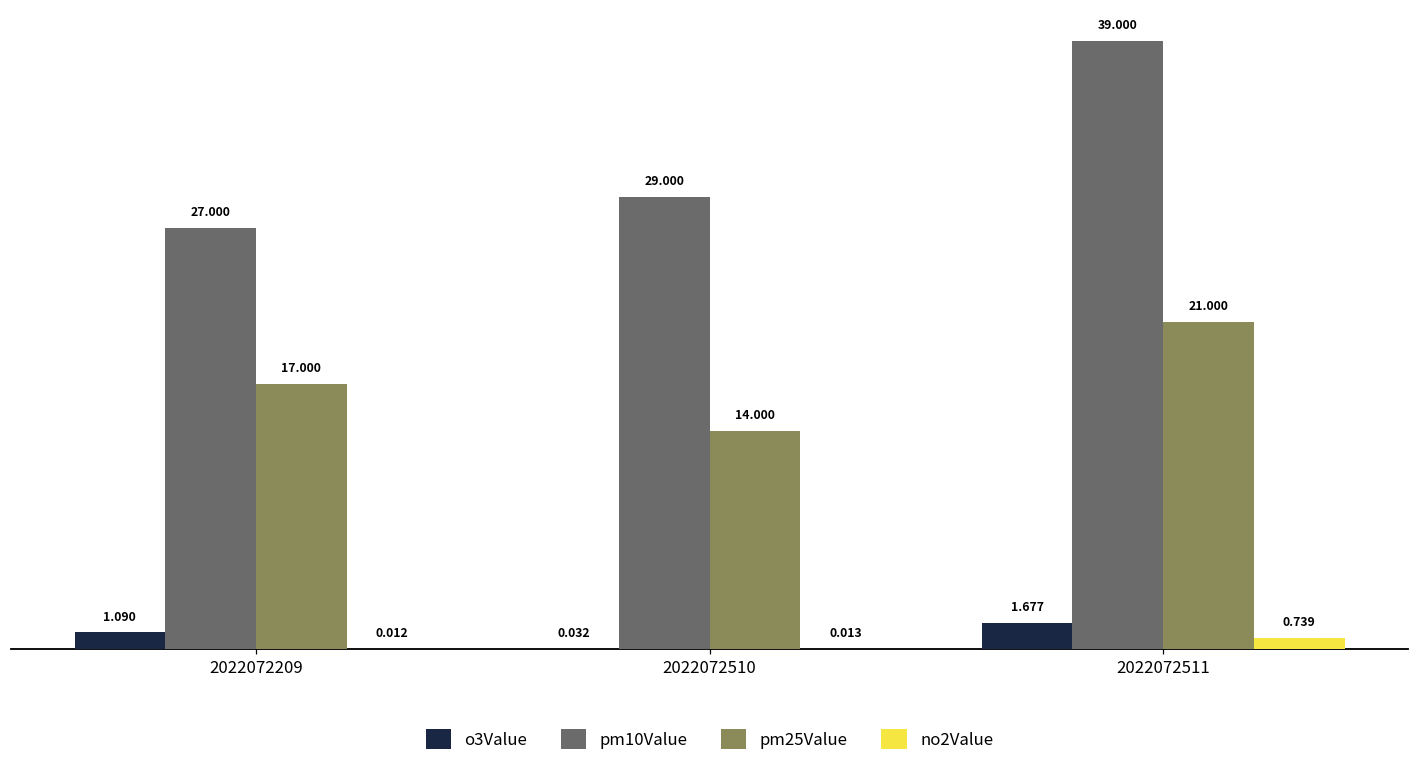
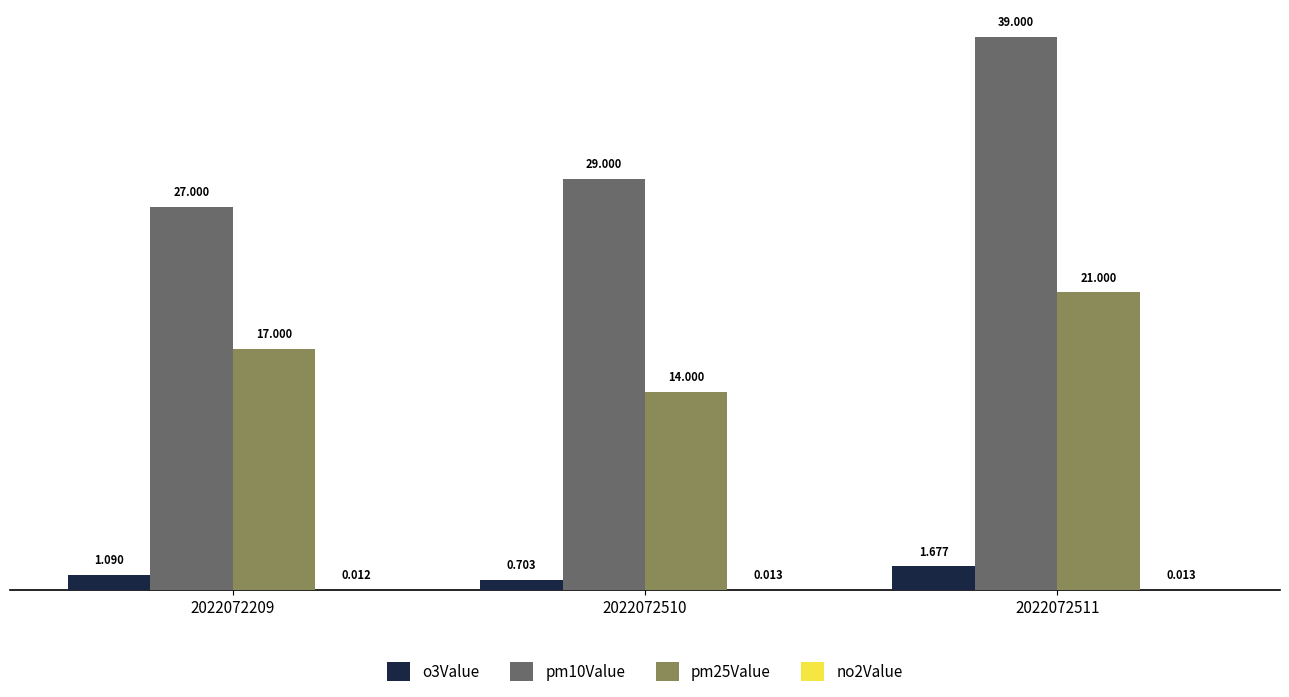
  {
    "o3Value": {
      "2022072209": 1.090,
-     "2022072510": 0.032,
+     "2022072510": 0.703,
      "2022072511": 1.677
    },
    "no2Value": {
      "2022072209": 0.012,
      "2022072510": 0.013,
-     "2022072511": 0.739
+     "2022072511": 0.013
    }
  }
